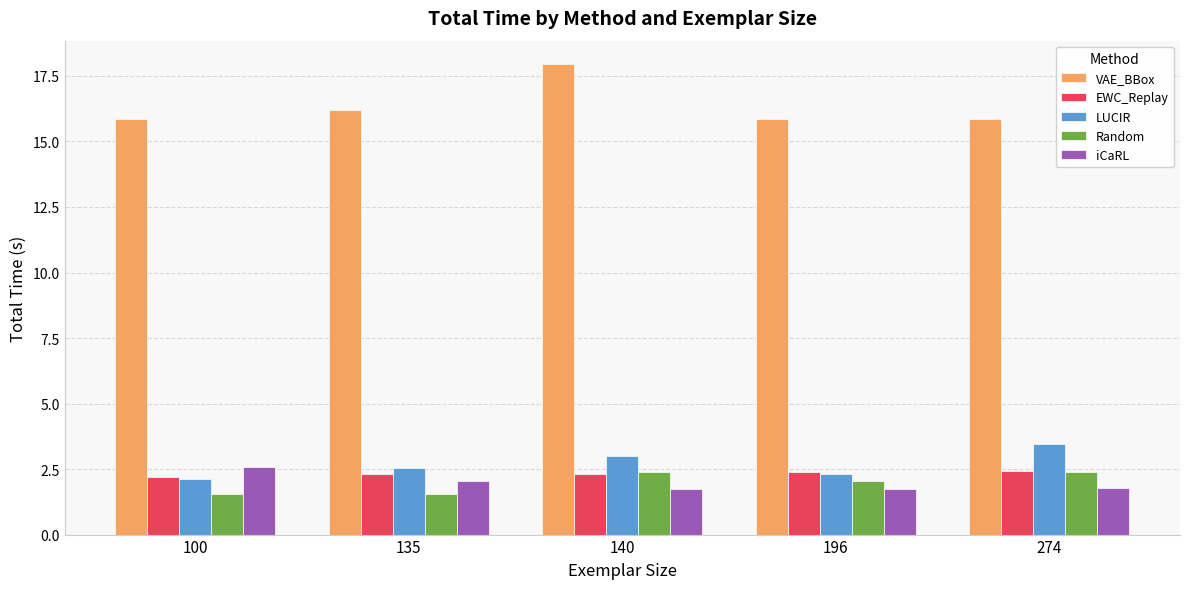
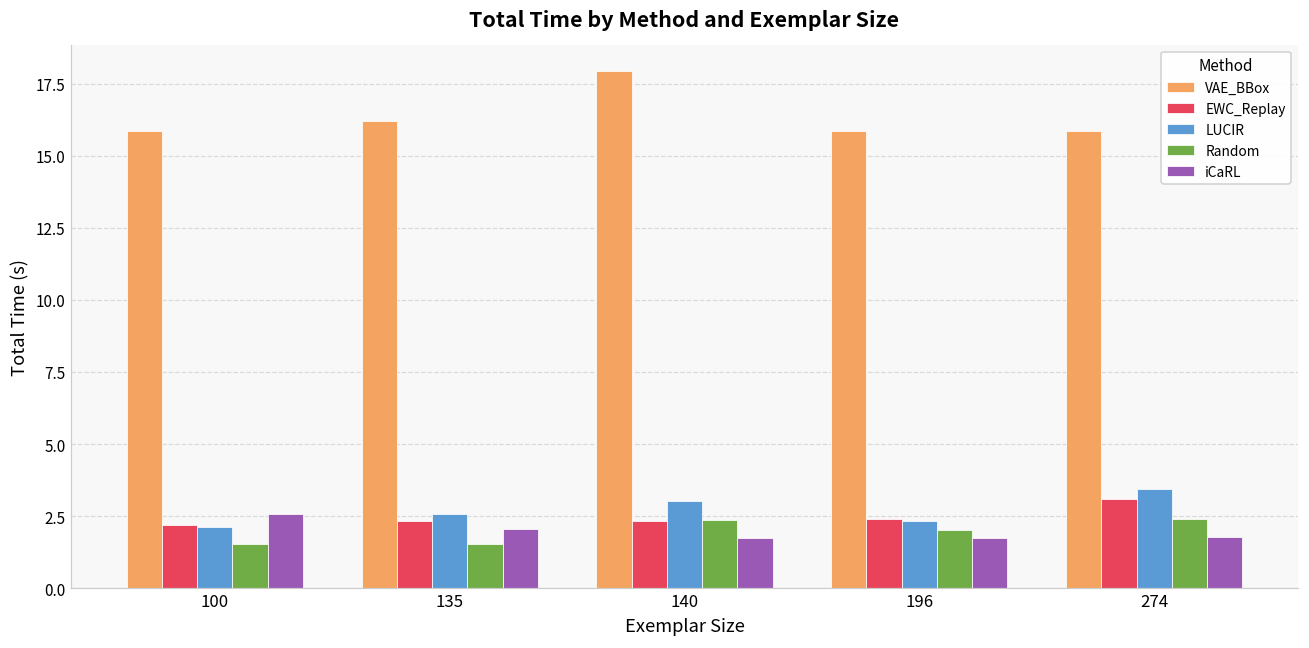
  {
    "VAE_BBox": {
      "100": 15.9,
      "135": 16.2,
      "140": 17.9,
      "196": 15.9,
      "274": 15.9
    },
    "EWC_Replay": {
      "100": 2.2,
      "135": 2.3,
      "140": 2.3,
      "196": 2.4,
-     "274": 2.4
+     "274": 3.1
    },
    "LUCIR": {
      "100": 2.1,
      "135": 2.6,
      "140": 3.0,
      "196": 2.3,
      "274": 3.5
    },
    "Random": {
      "100": 1.5,
      "135": 1.5,
      "140": 2.4,
      "196": 2.0,
      "274": 2.4
    },
    "iCaRL": {
      "100": 2.6,
      "135": 2.1,
      "140": 1.7,
      "196": 1.8,
      "274": 1.8
    }
  }
